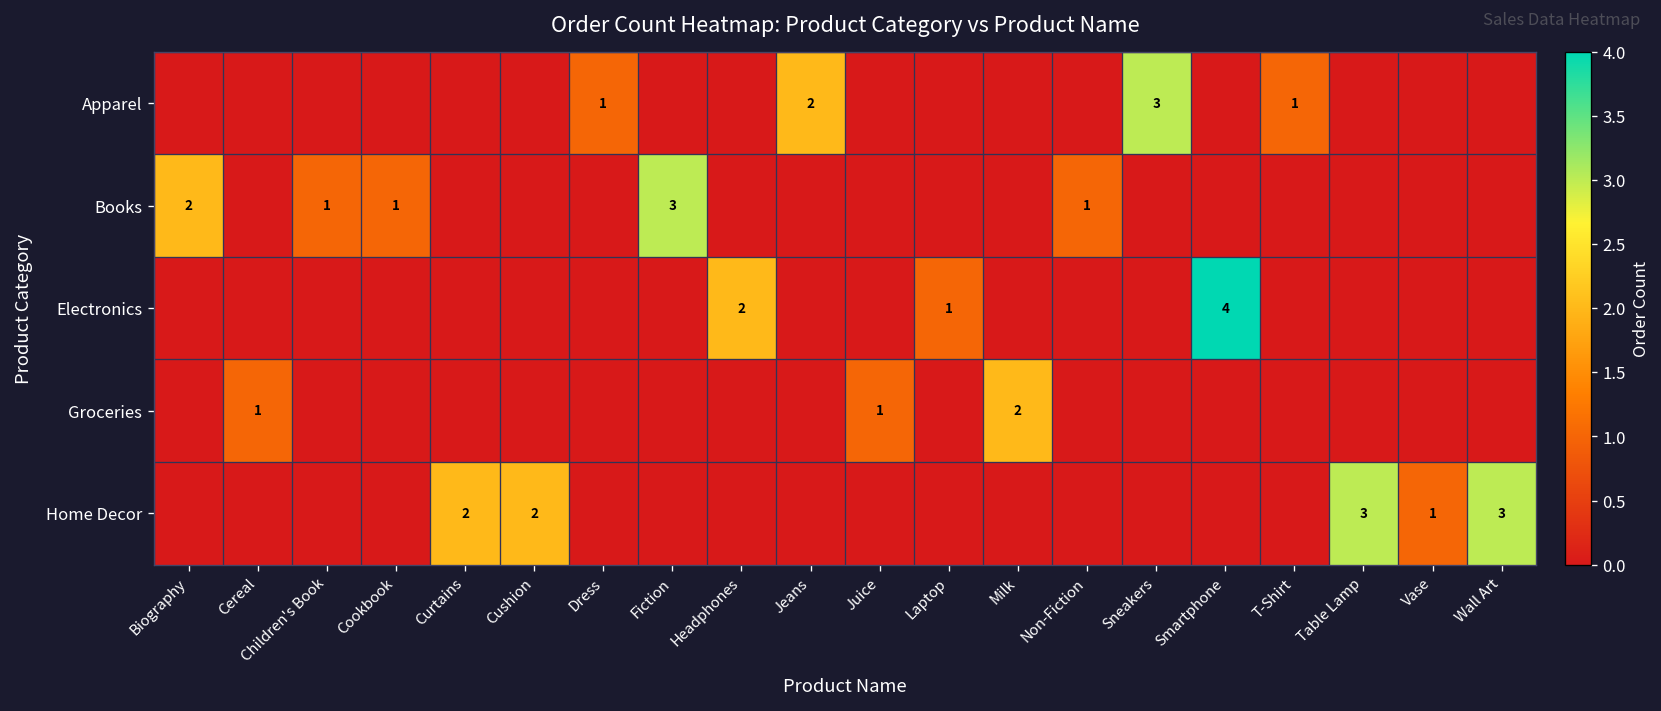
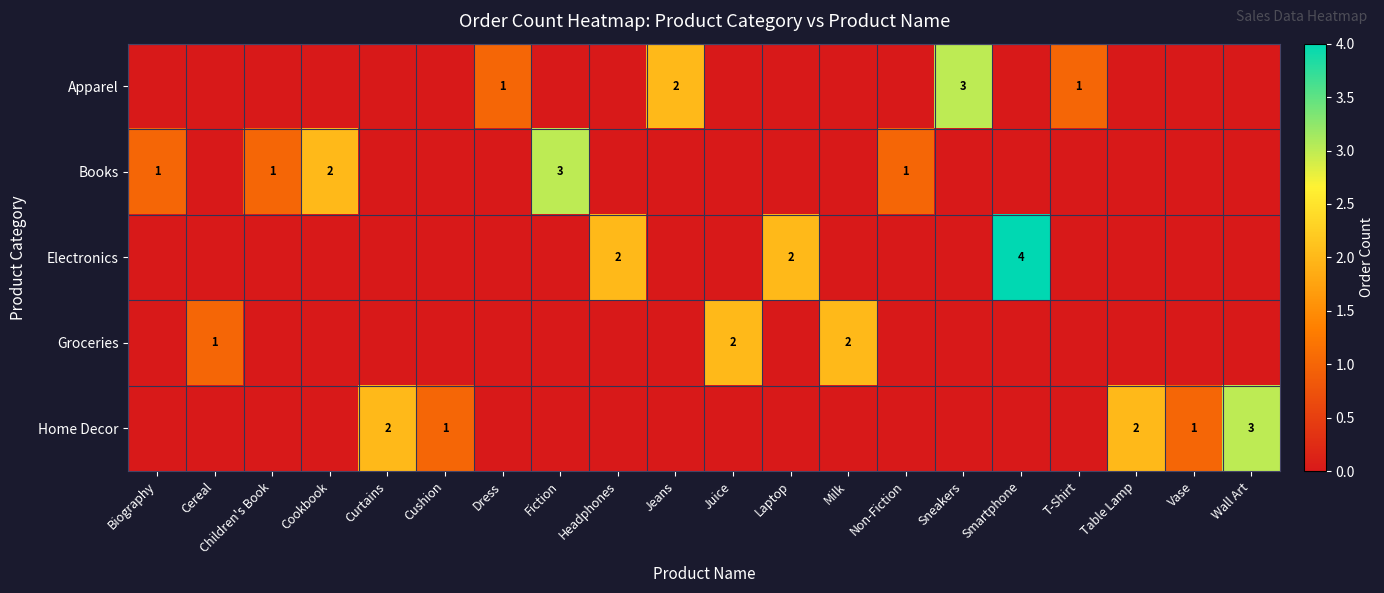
  {
    "Apparel": {
      "Dress": 1,
      "Jeans": 2,
      "Sneakers": 3,
      "T-Shirt": 1
    },
    "Books": {
-     "Biography": 2,
+     "Biography": 1,
      "Children's Book": 1,
-     "Cookbook": 1,
+     "Cookbook": 2,
      "Fiction": 3,
      "Non-Fiction": 1
    },
    "Electronics": {
      "Headphones": 2,
-     "Laptop": 1,
+     "Laptop": 2,
      "Smartphone": 4
    },
    "Groceries": {
      "Cereal": 1,
-     "Juice": 1,
+     "Juice": 2,
      "Milk": 2
    },
    "Home Decor": {
      "Curtains": 2,
-     "Cushion": 2,
-     "Table Lamp": 3,
+     "Cushion": 1,
+     "Table Lamp": 2,
      "Vase": 1,
      "Wall Art": 3
    }
  }
